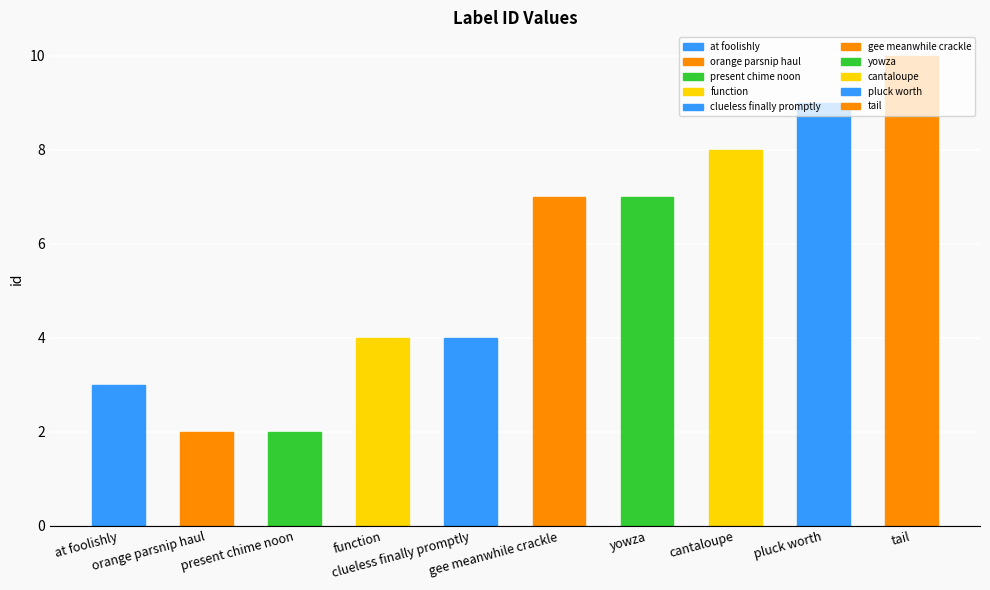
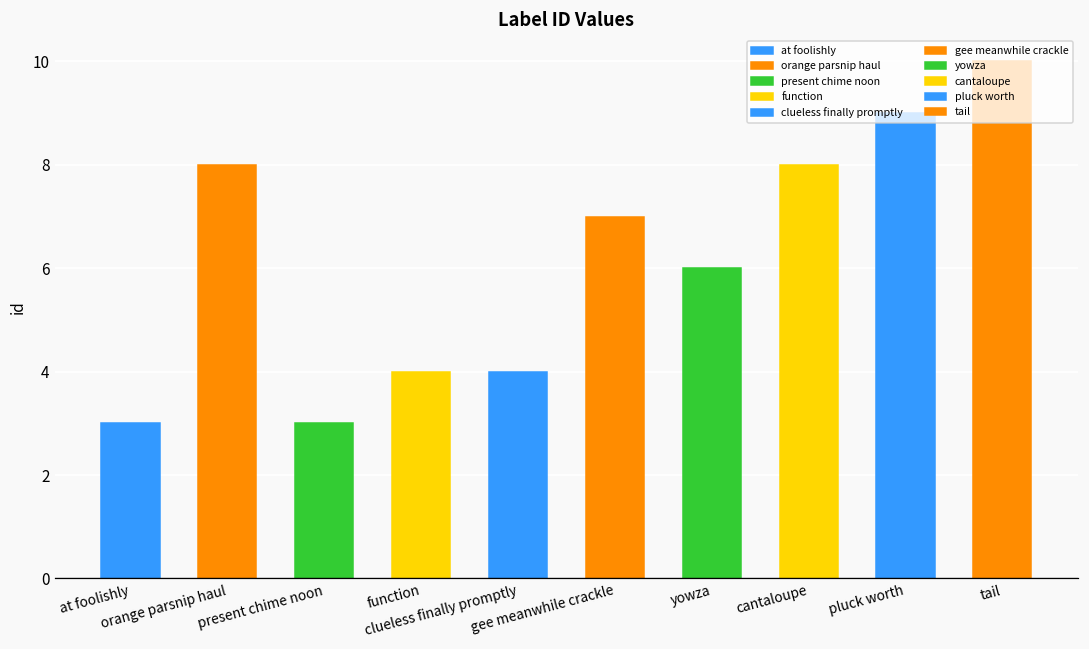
  {
    "at foolishly": 3,
-   "orange parsnip haul": 2,
-   "present chime noon": 2,
+   "orange parsnip haul": 8,
+   "present chime noon": 3,
    "function": 4,
    "clueless finally promptly": 4,
    "gee meanwhile crackle": 7,
-   "yowza": 7,
+   "yowza": 6,
    "cantaloupe": 8
  }
